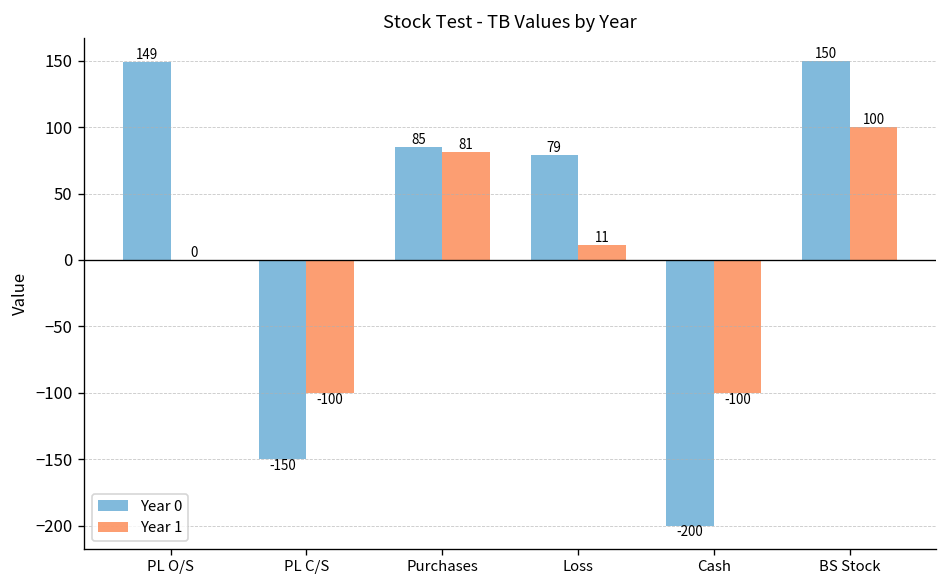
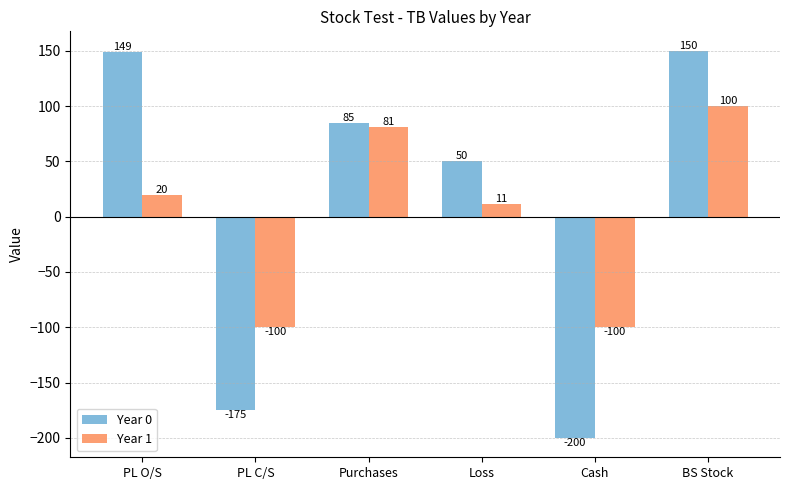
  {
    "Year 0": {
      "PL O/S": 149,
-     "PL C/S": -150,
+     "PL C/S": -175,
      "Purchases": 85,
-     "Loss": 79,
+     "Loss": 50,
      "Cash": -200,
      "BS Stock": 150
    },
    "Year 1": {
-     "PL O/S": 0,
+     "PL O/S": 20,
      "PL C/S": -100,
      "Purchases": 81,
      "Loss": 11,
      "Cash": -100,
      "BS Stock": 100
    }
  }
